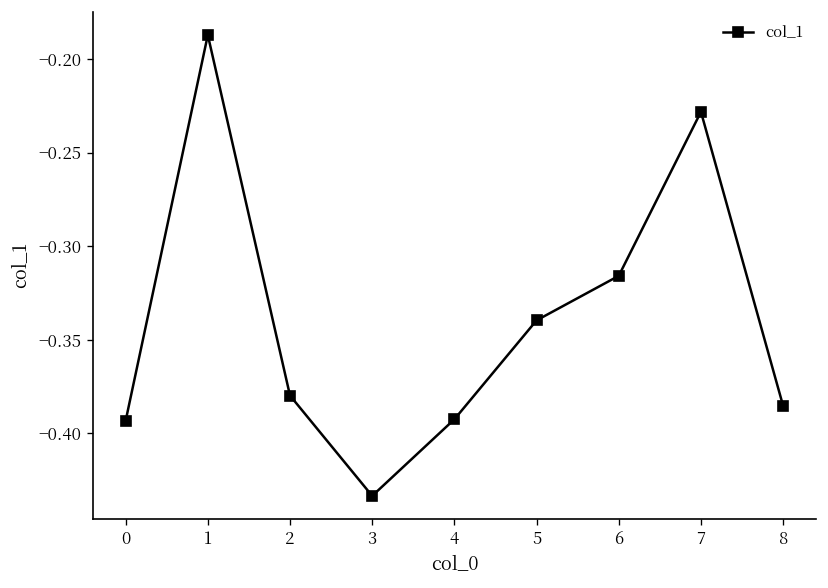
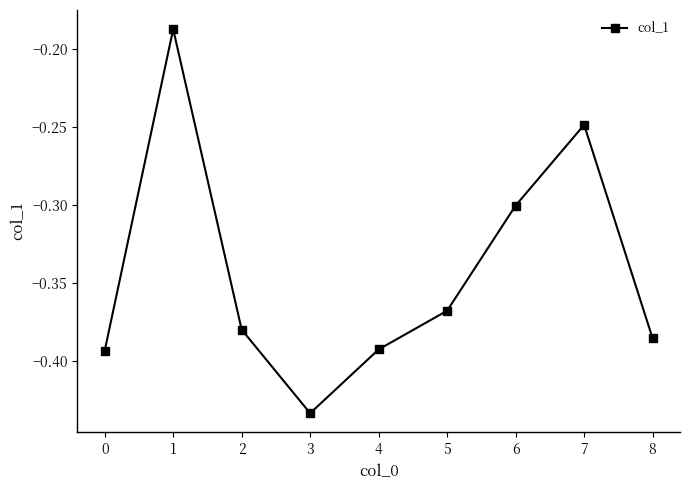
  {
    "0": -0.393,
    "1": -0.187,
    "2": -0.380,
    "3": -0.433,
    "4": -0.392,
-   "5": -0.340,
-   "6": -0.316,
-   "7": -0.228,
+   "5": -0.368,
+   "6": -0.300,
+   "7": -0.248,
    "8": -0.385
  }
